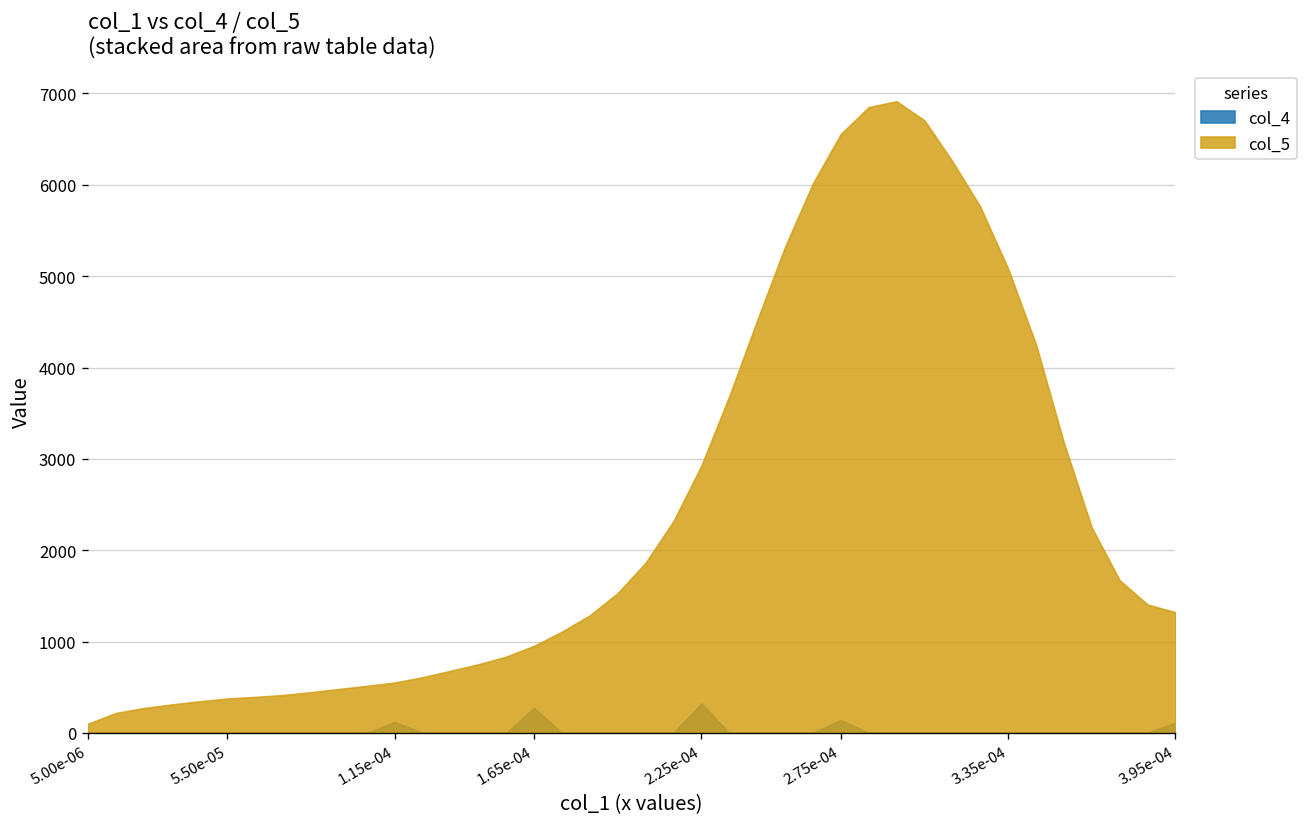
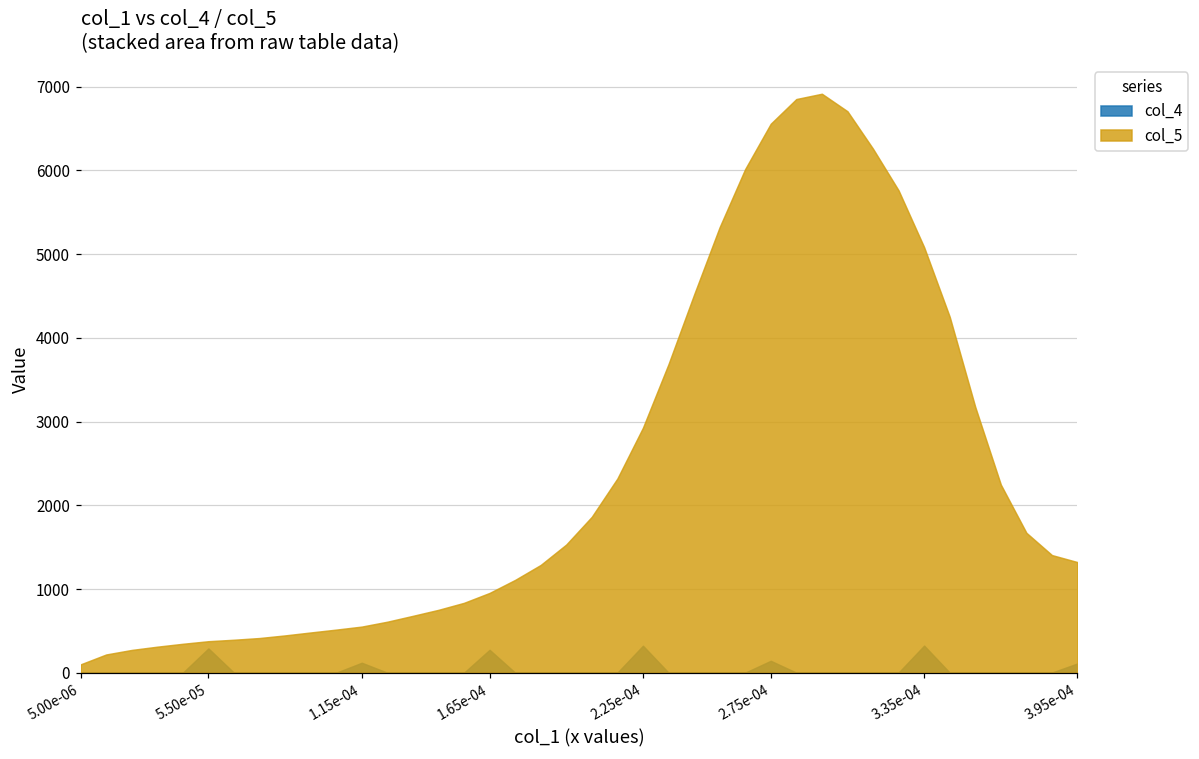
  {
    "col_4": {
-     "5.50e-05": 0,
+     "5.50e-05": 300,
      "1.15e-04": 100,
      "1.65e-04": 300,
      "2.25e-04": 300,
      "2.75e-04": 100,
-     "3.35e-04": 0,
+     "3.35e-04": 300,
      "3.95e-04": 100
    },
    "col_5": {
      "5.00e-06": 100,
      "5.50e-05": 400,
      "1.15e-04": 600,
      "1.65e-04": 1000,
      "2.25e-04": 2900,
      "2.75e-04": 6600,
      "3.35e-04": 5100,
      "3.95e-04": 1300
    }
  }
